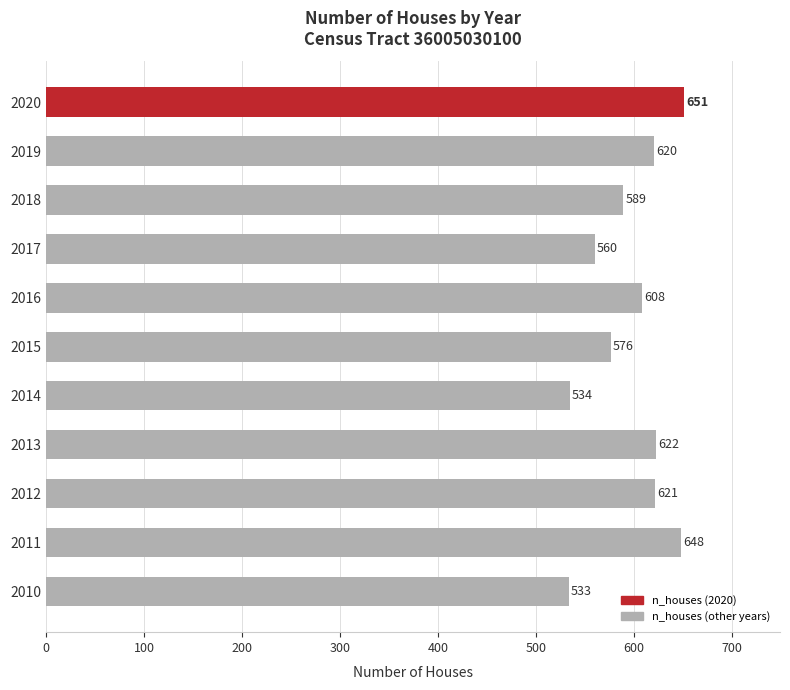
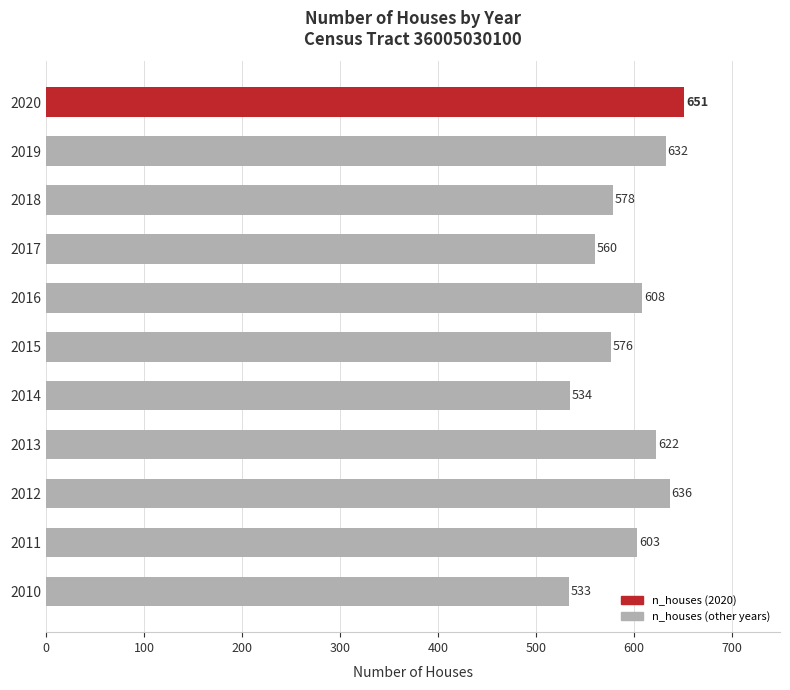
  {
    "2020": 651,
-   "2019": 620,
-   "2018": 589,
+   "2019": 632,
+   "2018": 578,
    "2017": 560,
    "2016": 608,
    "2015": 576,
    "2014": 534,
    "2013": 622,
-   "2012": 621,
-   "2011": 648,
+   "2012": 636,
+   "2011": 603,
    "2010": 533
  }
